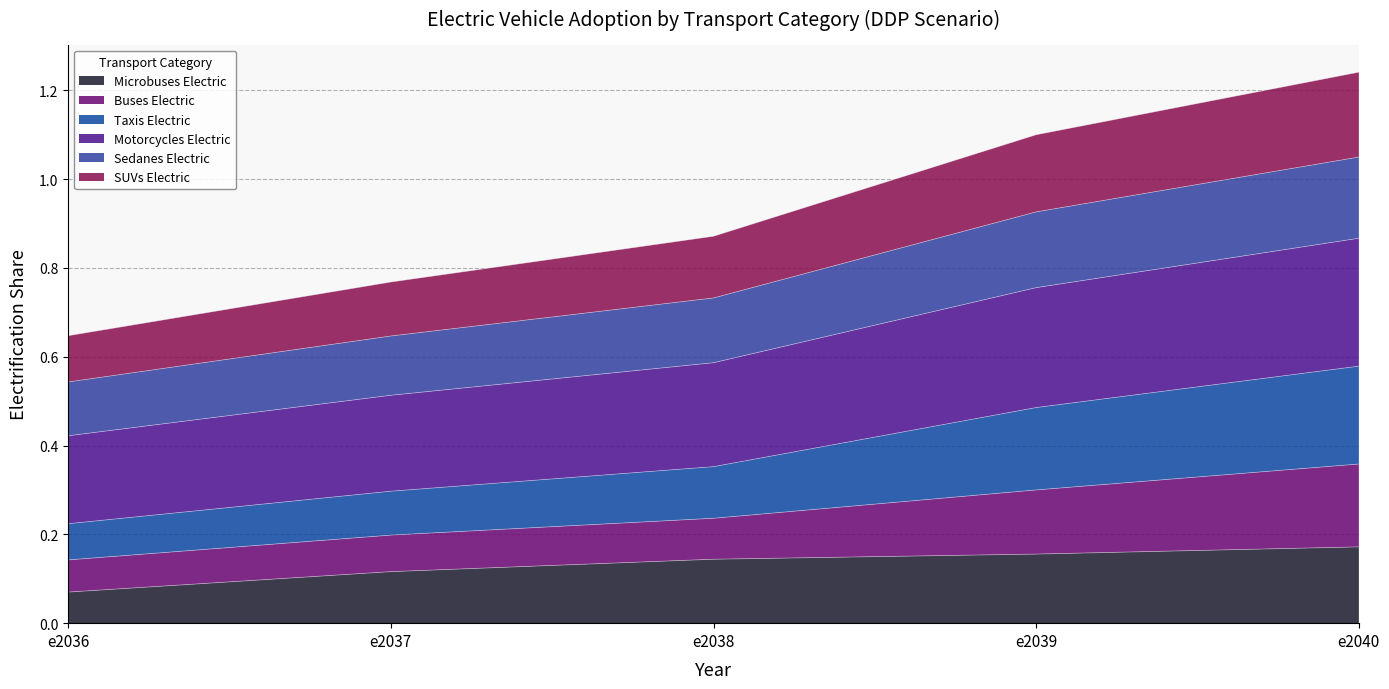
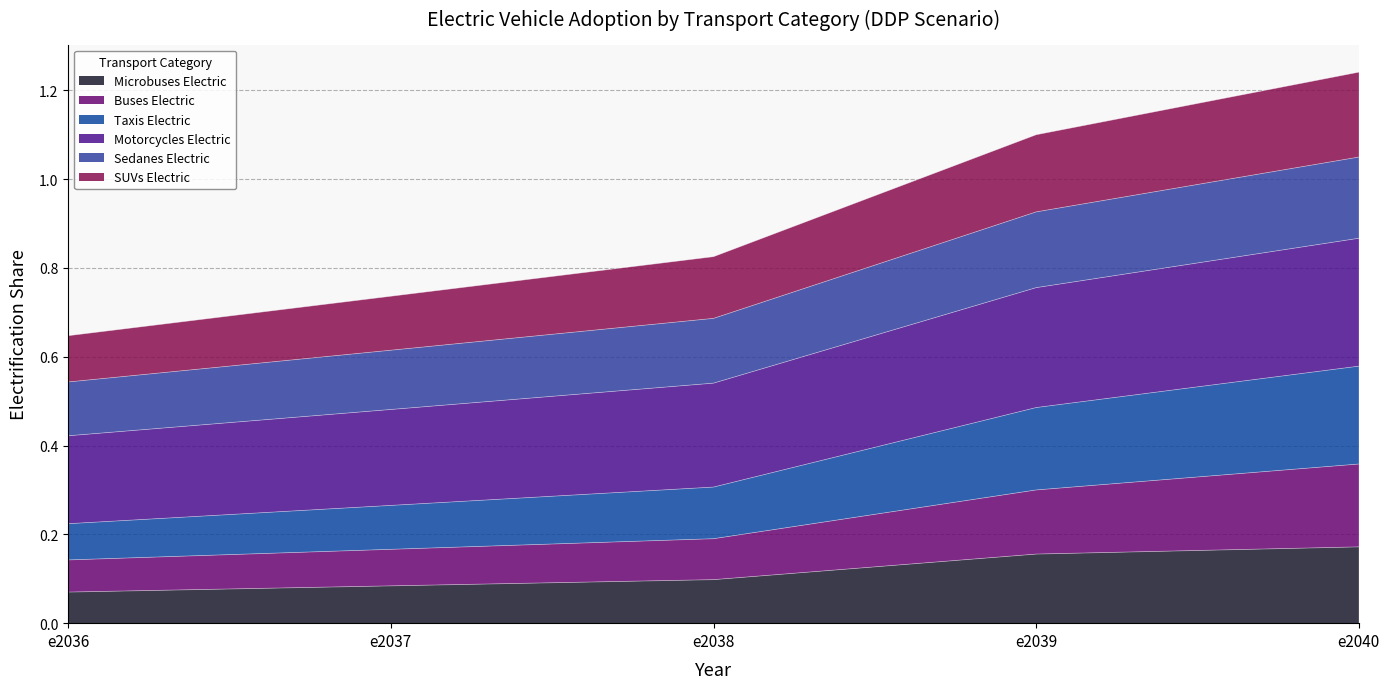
  {
    "Microbuses Electric": {
      "e2036": 0.07,
-     "e2037": 0.12,
-     "e2038": 0.14,
+     "e2037": 0.08,
+     "e2038": 0.10,
      "e2039": 0.16,
      "e2040": 0.17
    }
  }
